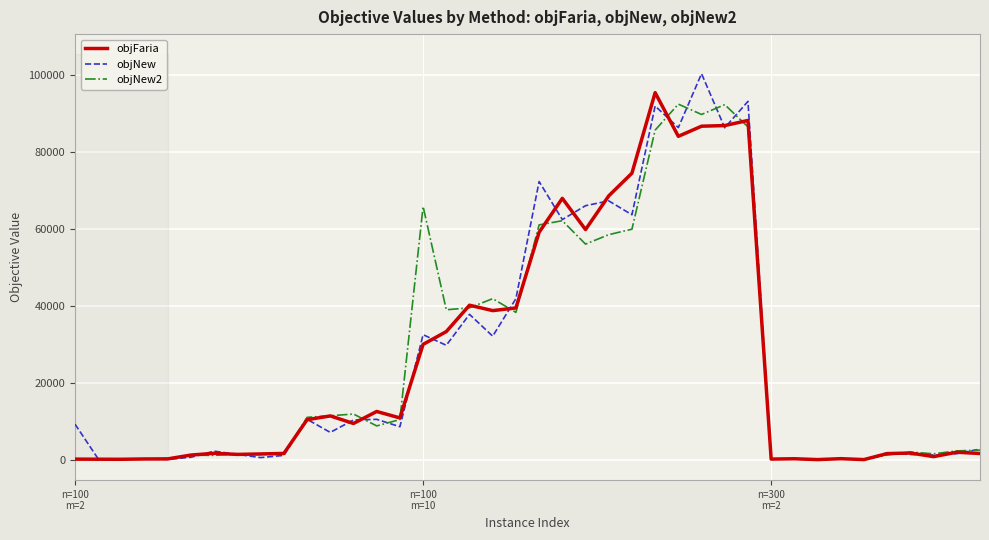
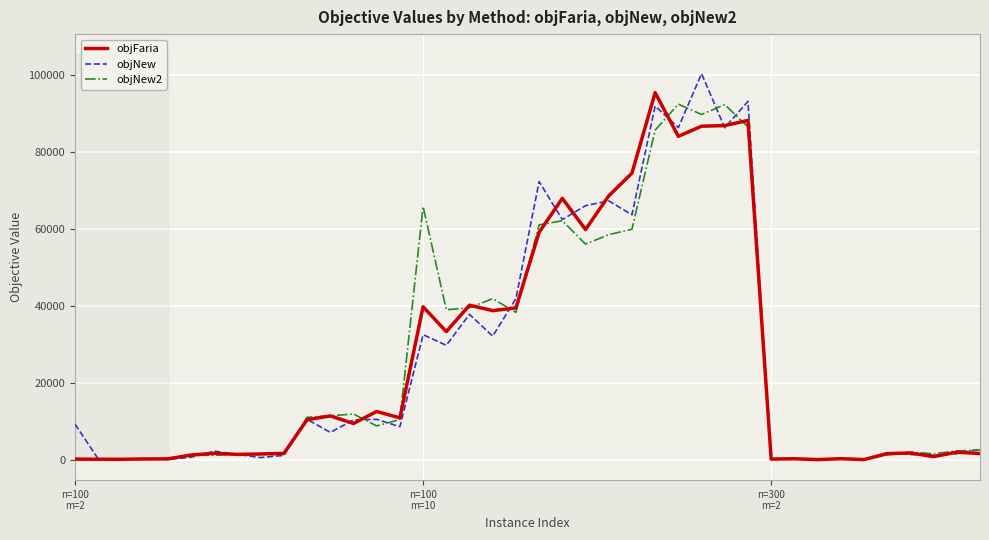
  {
    "objFaria": {
-     "n=100 m=10": 30000
+     "n=100 m=10": 40000
    },
    "objNew": {
      "n=100 m=2": 9000,
      "n=100 m=10": 32000
    },
    "objNew2": {
      "n=100 m=10": 66000
    }
  }
